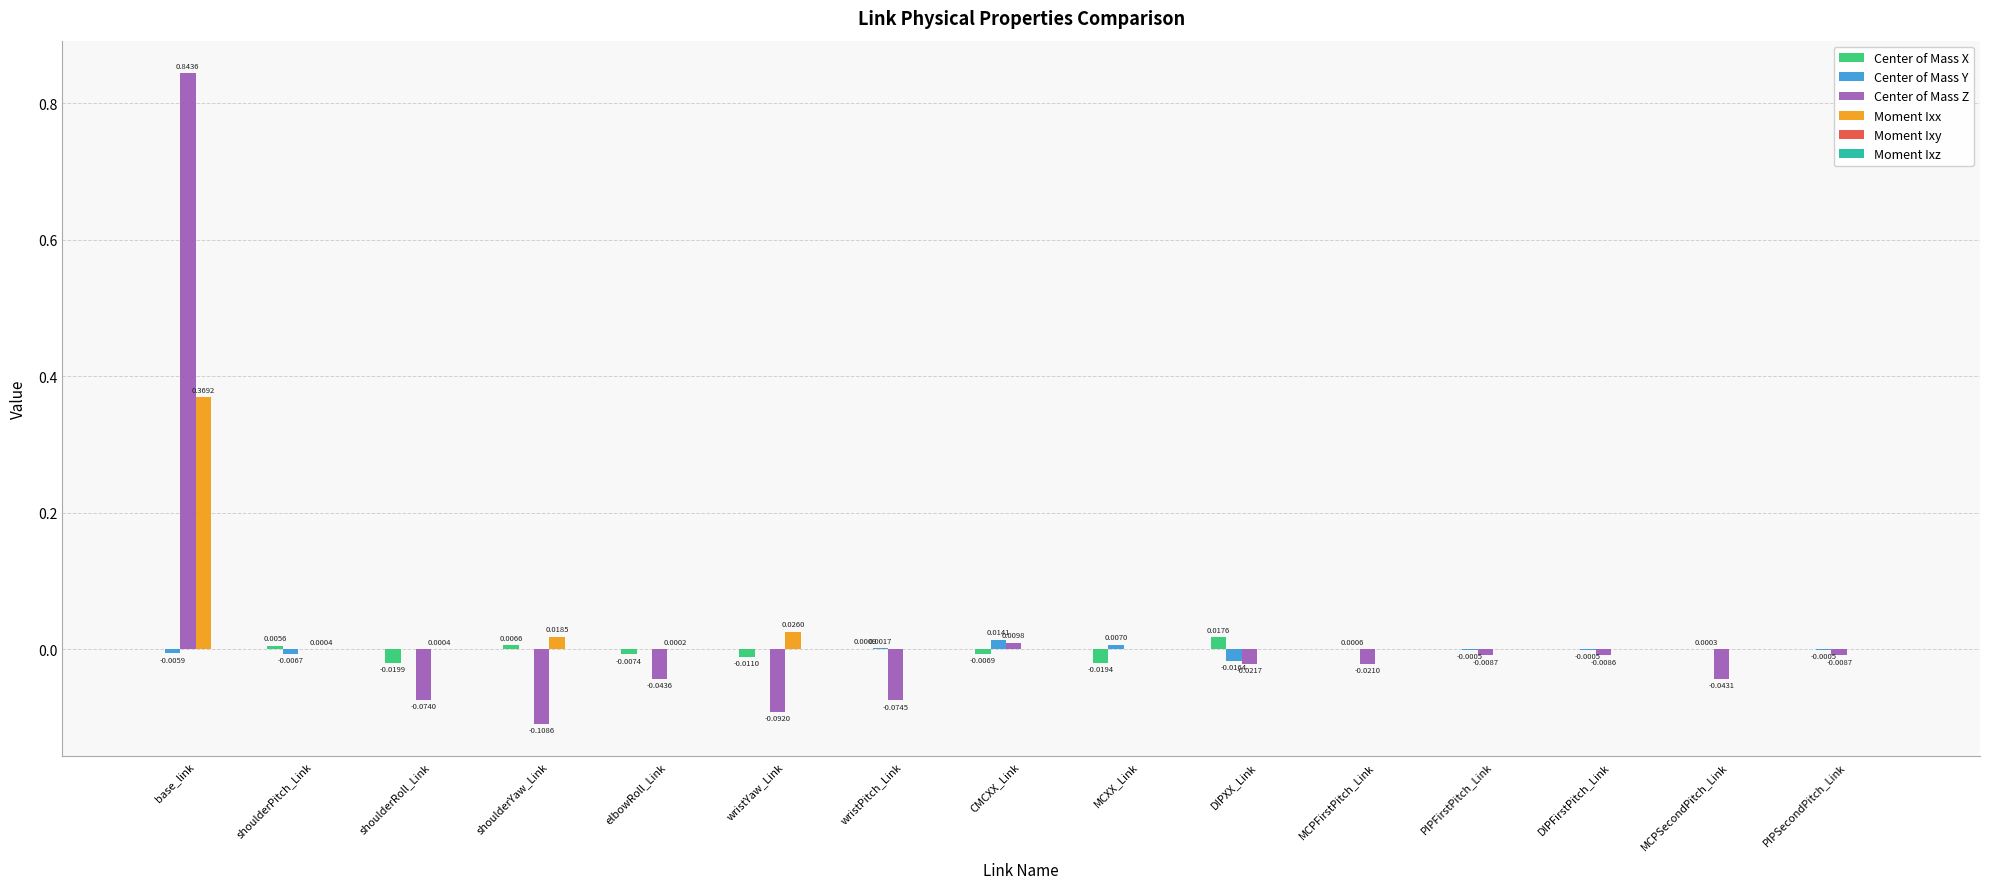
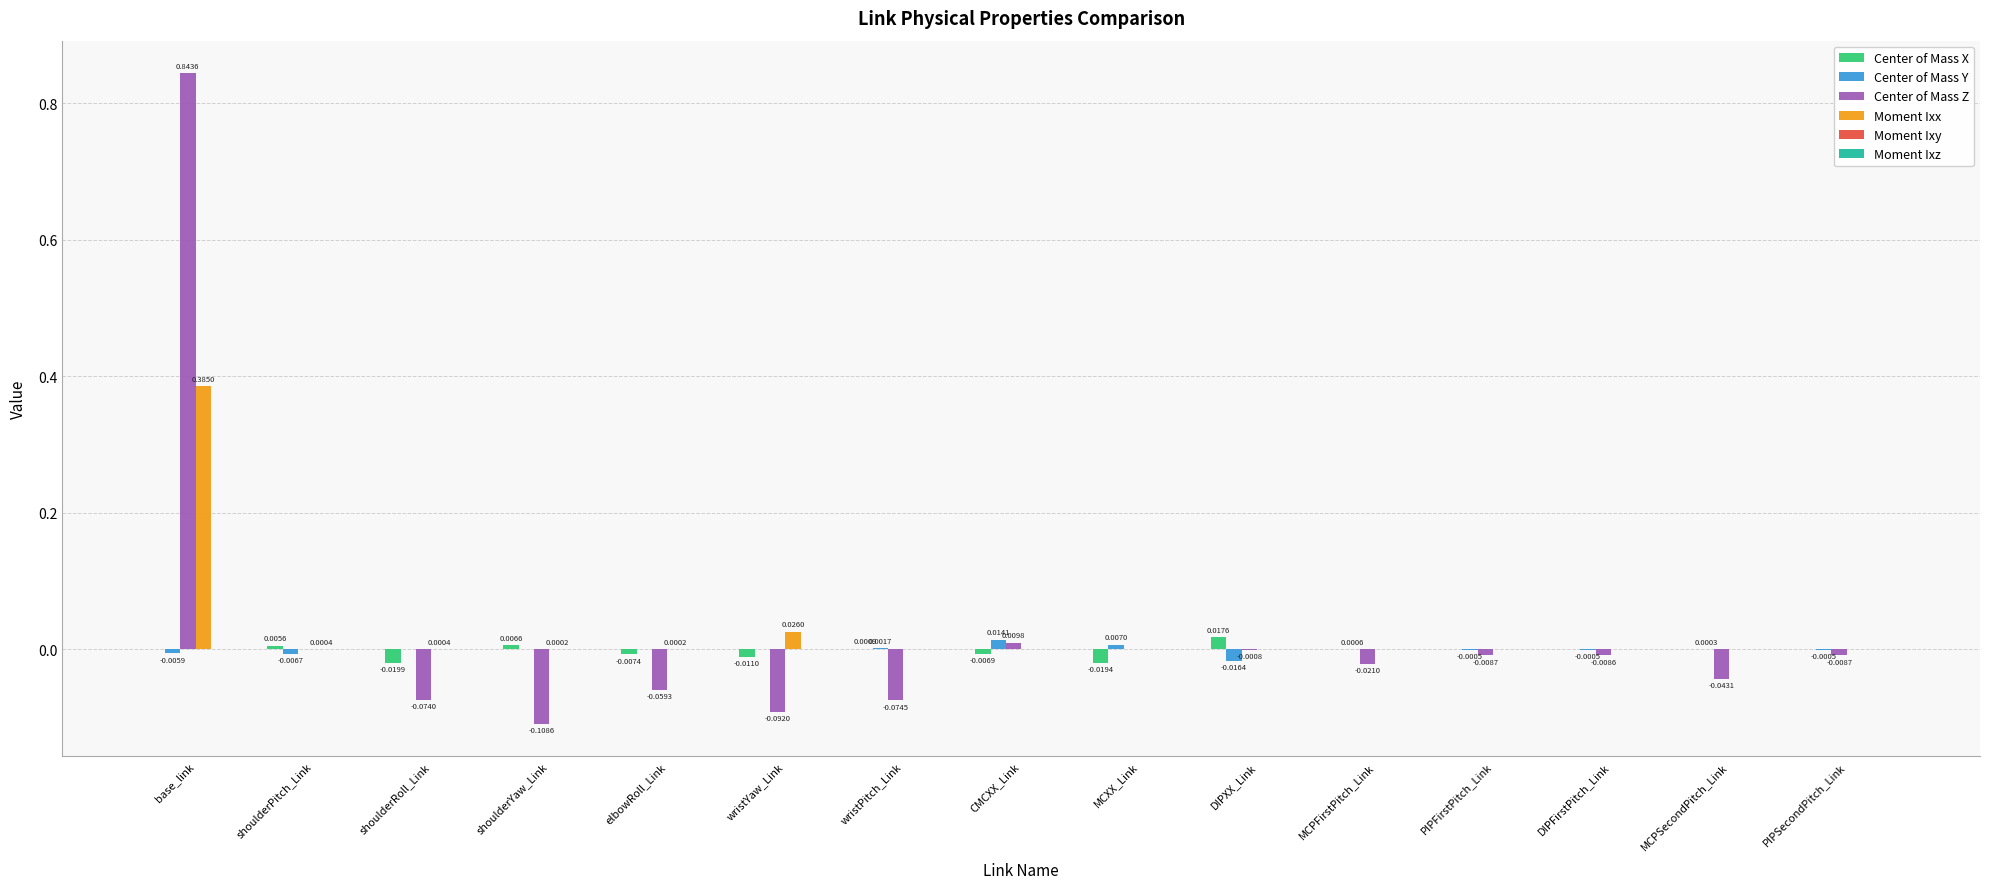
  {
    "Center of Mass Y": {
      "base_link": -0.0059,
      "shoulderPitch_Link": -0.0067,
      "MCXX_Link": 0.0070,
      "DIPXX_Link": -0.0164,
      "MCPFirstPitch_Link": 0.0006,
      "PIPFirstPitch_Link": -0.0005,
      "DIPFirstPitch_Link": -0.0005,
      "MCPSecondPitch_Link": 0.0003,
      "PIPSecondPitch_Link": -0.0005
    },
    "Center of Mass Z": {
      "base_link": 0.8436,
      "shoulderRoll_Link": -0.0740,
      "shoulderYaw_Link": -0.1086,
-     "elbowRoll_Link": -0.0436,
+     "elbowRoll_Link": -0.0593,
      "wristYaw_Link": -0.0920,
      "wristPitch_Link": -0.0745,
-     "DIPXX_Link": -0.0217,
+     "DIPXX_Link": -0.0008,
      "MCPFirstPitch_Link": -0.0210,
      "PIPFirstPitch_Link": -0.0087,
      "DIPFirstPitch_Link": -0.0086,
      "MCPSecondPitch_Link": -0.0431,
      "PIPSecondPitch_Link": -0.0087
    },
    "Moment Ixx": {
-     "base_link": 0.3692,
+     "base_link": 0.3850,
      "shoulderPitch_Link": 0.0004,
      "shoulderRoll_Link": 0.0004,
-     "shoulderYaw_Link": 0.0185,
+     "shoulderYaw_Link": 0.0002,
      "elbowRoll_Link": 0.0002,
      "wristYaw_Link": 0.0260
    }
  }
